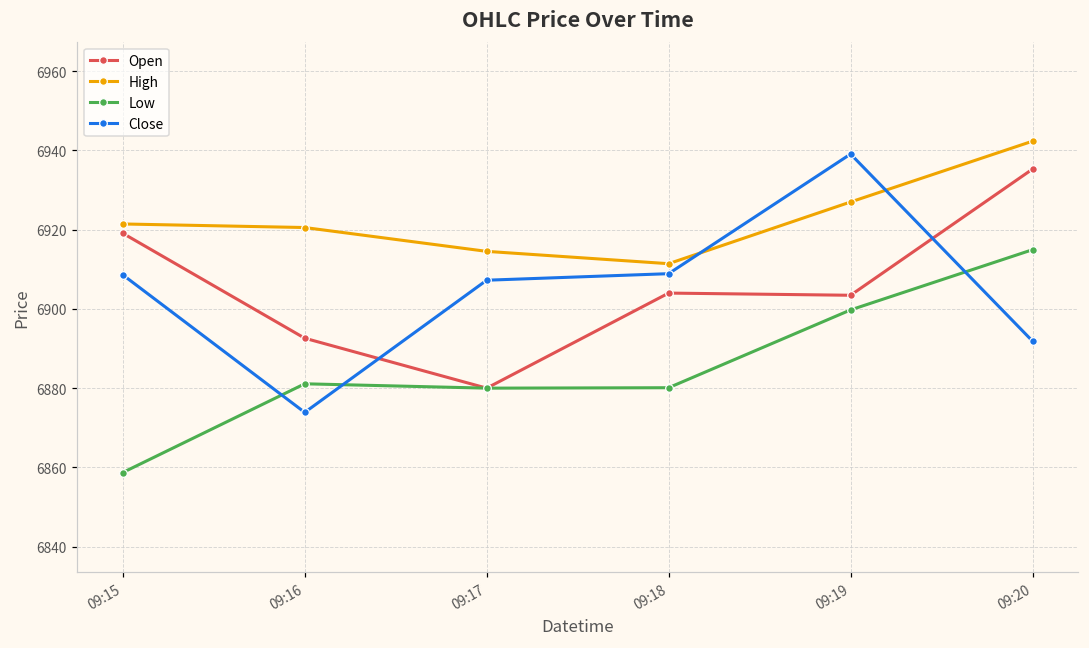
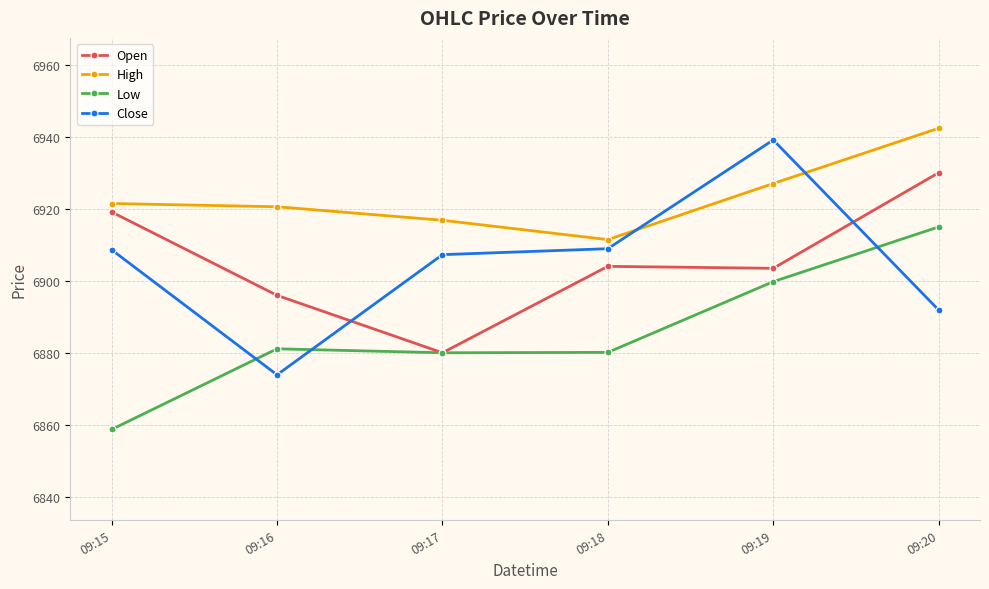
  {
    "Open": {
      "09:15": 6919,
-     "09:16": 6893,
+     "09:16": 6896,
      "09:18": 6904,
      "09:19": 6903,
-     "09:20": 6935
+     "09:20": 6930
    },
    "High": {
      "09:15": 6921,
      "09:16": 6921,
-     "09:17": 6915,
+     "09:17": 6917,
      "09:18": 6911,
      "09:19": 6927,
      "09:20": 6942
    },
    "Low": {
      "09:15": 6859,
      "09:16": 6881,
      "09:18": 6880,
      "09:19": 6900,
      "09:20": 6915
    },
    "Close": {
      "09:15": 6909,
      "09:16": 6874,
      "09:17": 6907,
      "09:18": 6909,
      "09:19": 6939,
      "09:20": 6892
    }
  }
